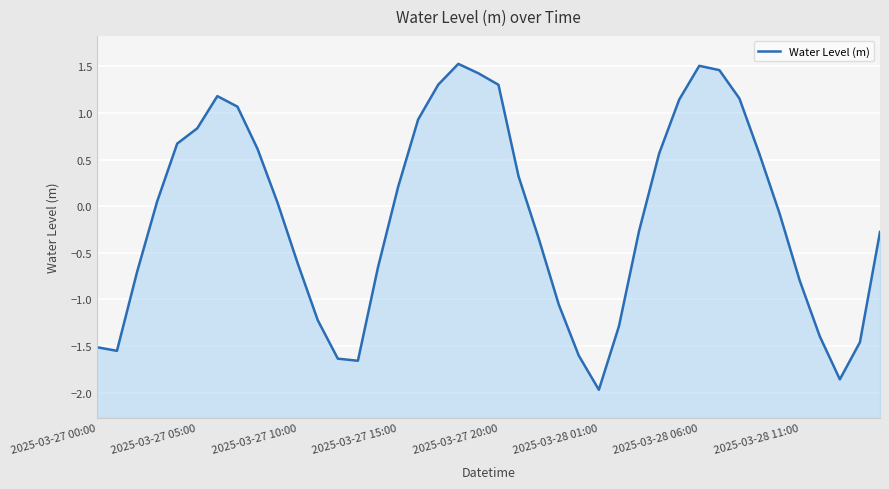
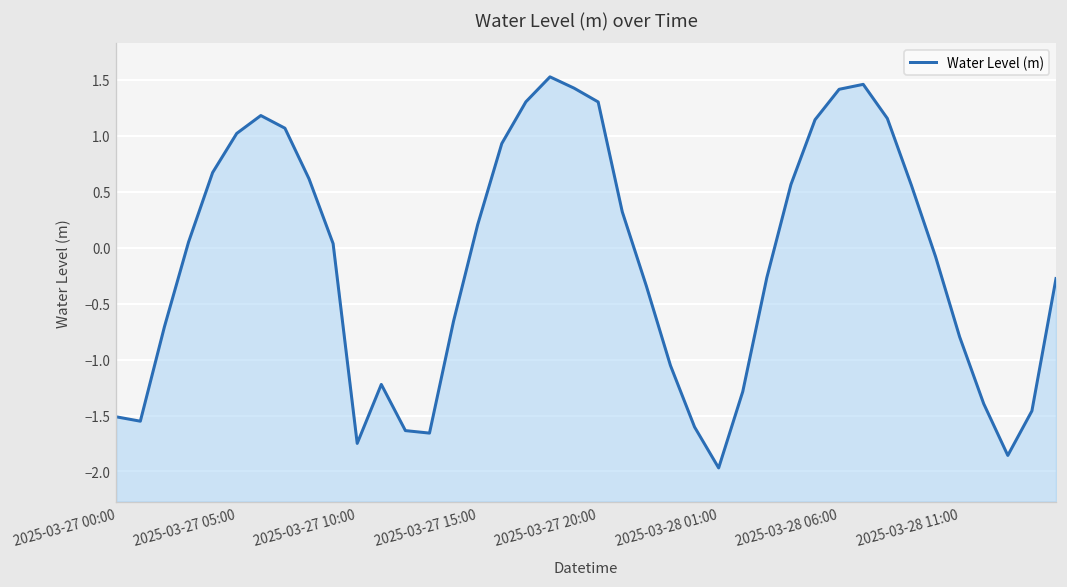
  {
    "2025-03-27 00:00": -1.5,
-   "2025-03-27 05:00": 0.8,
-   "2025-03-27 10:00": -0.6,
+   "2025-03-27 05:00": 1.0,
+   "2025-03-27 10:00": -1.7,
    "2025-03-27 15:00": 0.2,
    "2025-03-27 20:00": 1.3,
    "2025-03-28 01:00": -2.0,
-   "2025-03-28 06:00": 1.5,
+   "2025-03-28 06:00": 1.4,
    "2025-03-28 11:00": -0.8
  }
